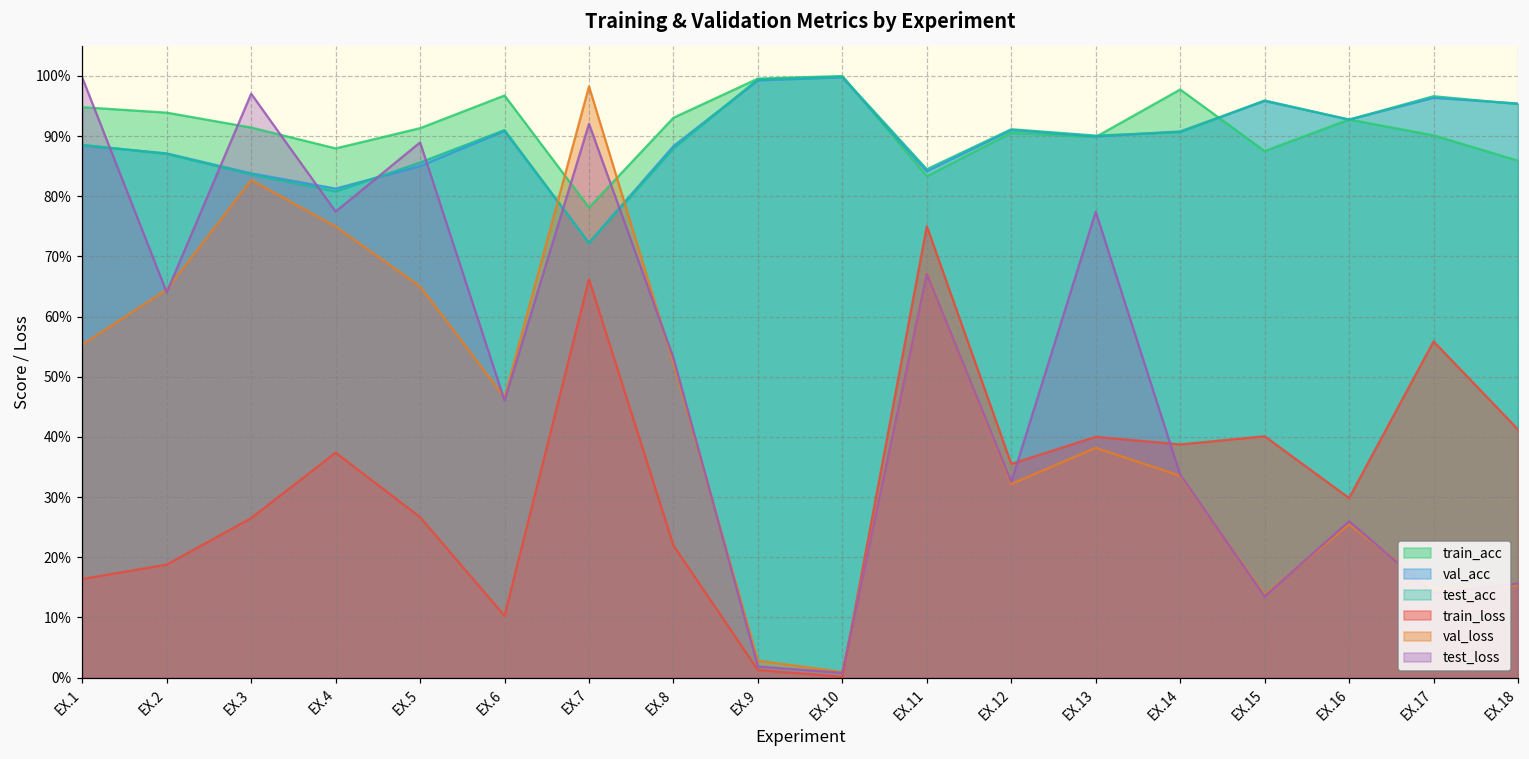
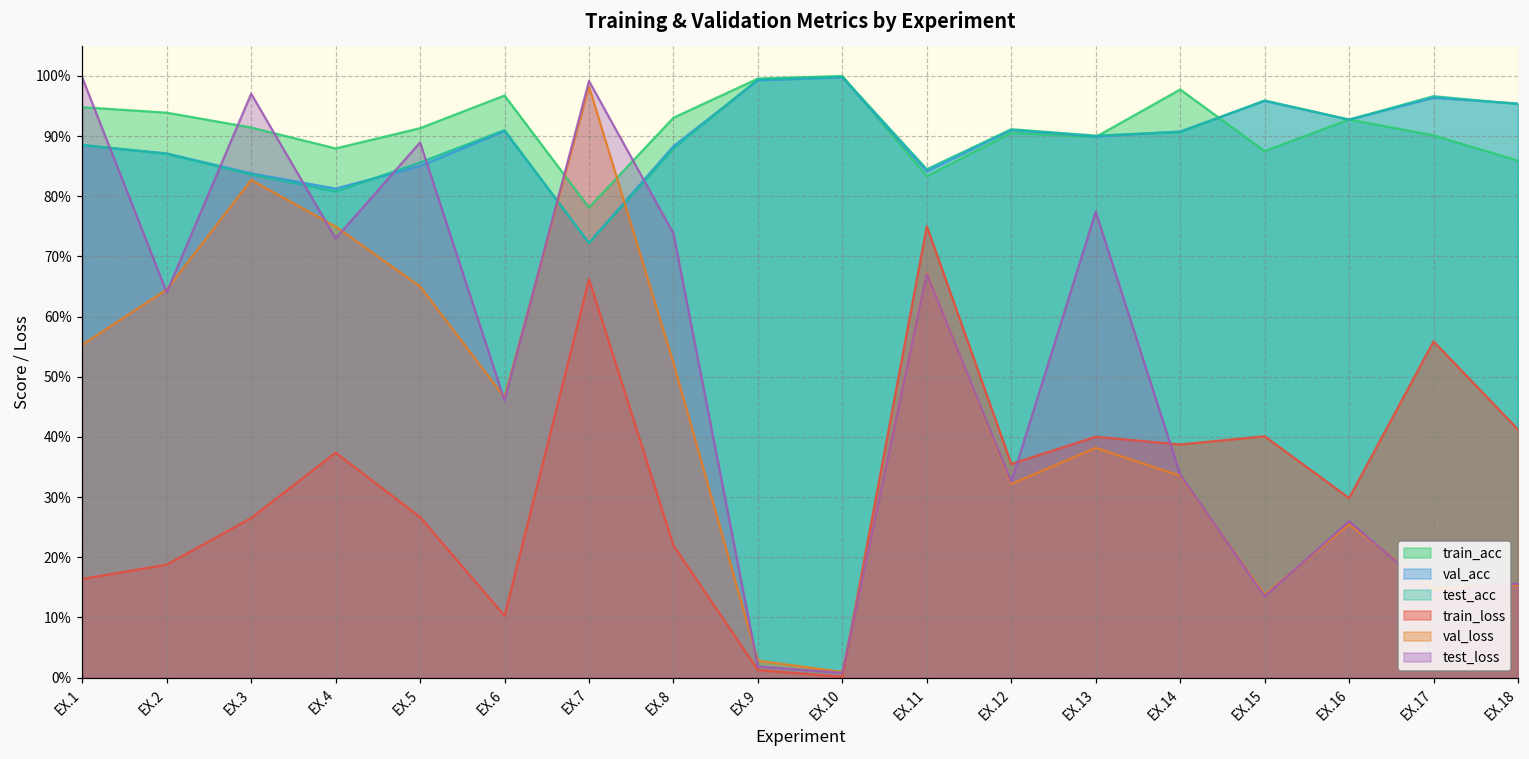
  {
    "test_loss": {
      "EX.1": "100%",
      "EX.2": "64%",
      "EX.3": "97%",
-     "EX.4": "77%",
+     "EX.4": "73%",
      "EX.5": "89%",
      "EX.6": "46%",
-     "EX.7": "92%",
-     "EX.8": "53%",
+     "EX.7": "99%",
+     "EX.8": "74%",
      "EX.9": "2%",
      "EX.13": "77%",
      "EX.16": "26%"
    }
  }
